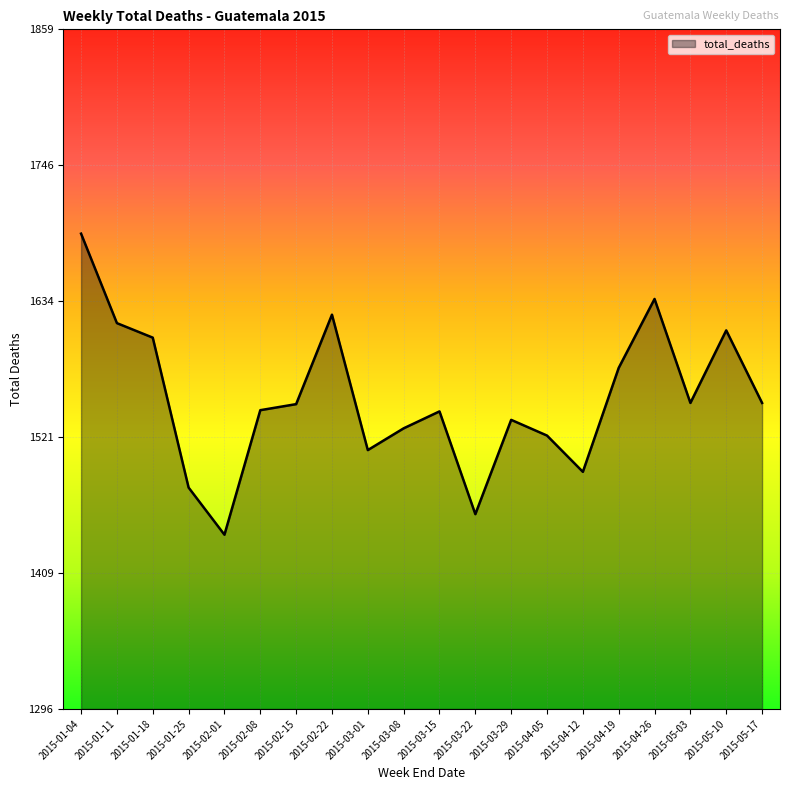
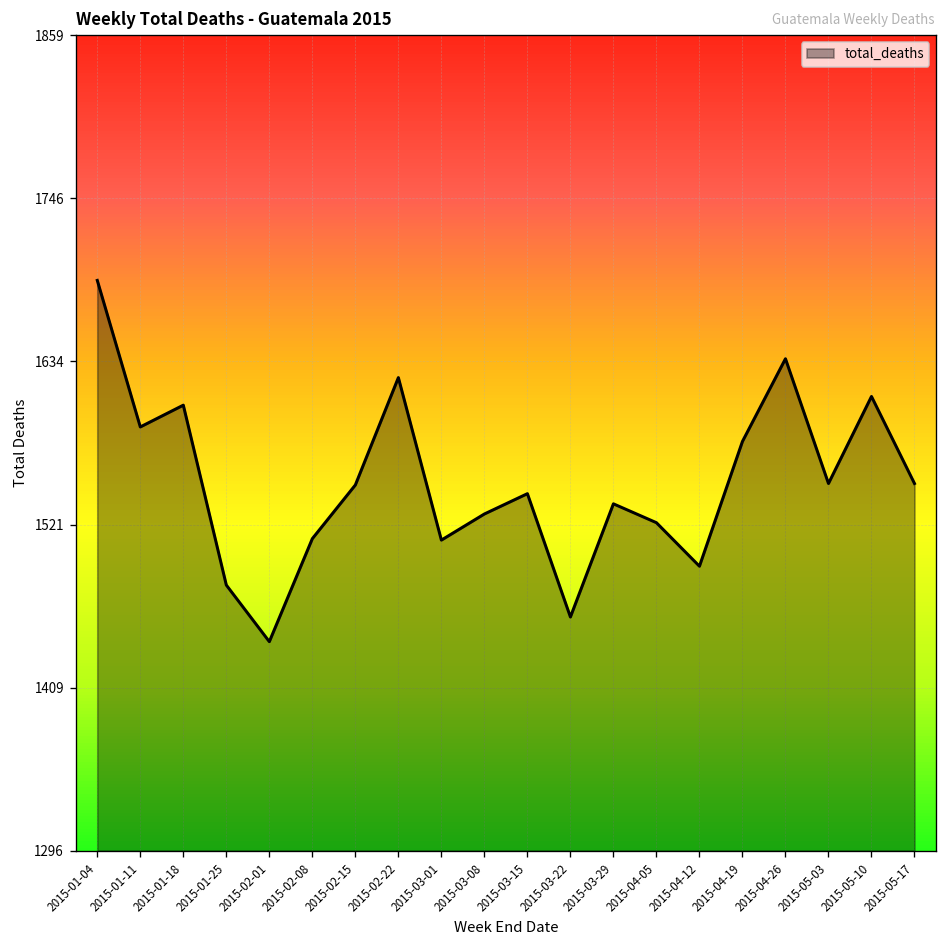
  {
    "2015-01-04": 1690,
-   "2015-01-11": 1616,
+   "2015-01-11": 1589,
    "2015-01-18": 1604,
    "2015-01-25": 1480,
    "2015-02-01": 1441,
-   "2015-02-08": 1544,
+   "2015-02-08": 1512,
    "2015-02-15": 1549,
    "2015-02-22": 1623,
    "2015-03-01": 1511,
    "2015-03-08": 1529,
    "2015-03-15": 1543,
    "2015-03-22": 1458,
    "2015-03-29": 1536,
    "2015-04-05": 1523,
    "2015-04-12": 1493,
    "2015-04-19": 1579,
    "2015-04-26": 1636,
    "2015-05-03": 1550,
    "2015-05-10": 1610,
    "2015-05-17": 1550
  }
